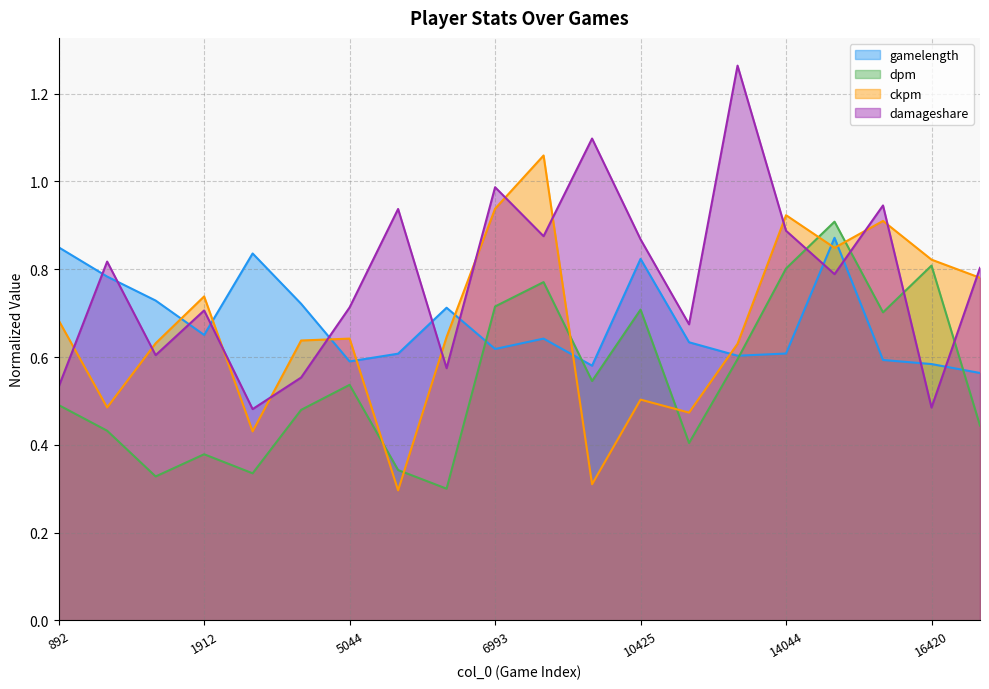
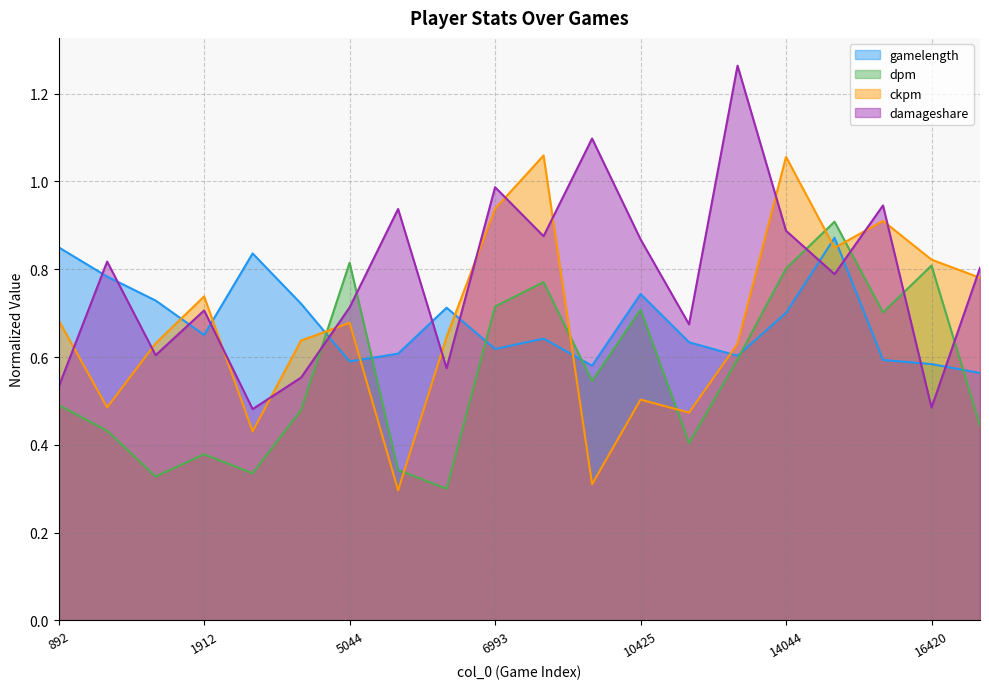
  {
    "gamelength": {
      "892": 0.85,
      "1912": 0.65,
      "5044": 0.59,
      "6993": 0.62,
-     "10425": 0.82,
-     "14044": 0.61,
+     "10425": 0.74,
+     "14044": 0.70,
      "16420": 0.58
    },
    "dpm": {
      "892": 0.49,
      "1912": 0.38,
-     "5044": 0.54,
+     "5044": 0.82,
      "6993": 0.72,
      "10425": 0.71,
      "14044": 0.80,
      "16420": 0.81
    },
    "ckpm": {
      "892": 0.68,
      "1912": 0.74,
-     "5044": 0.64,
+     "5044": 0.68,
      "6993": 0.94,
      "10425": 0.50,
-     "14044": 0.92,
+     "14044": 1.06,
      "16420": 0.82
    },
    "damageshare": {
      "892": 0.53,
      "1912": 0.71,
      "5044": 0.71,
      "6993": 0.99,
      "10425": 0.87,
      "14044": 0.89,
      "16420": 0.48
    }
  }
